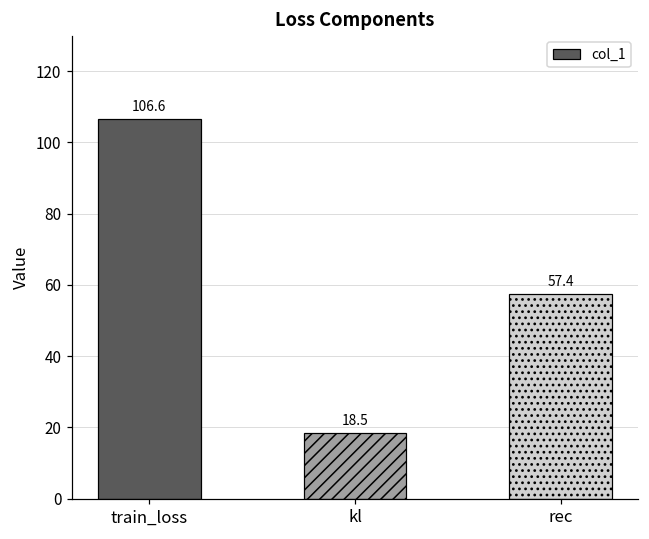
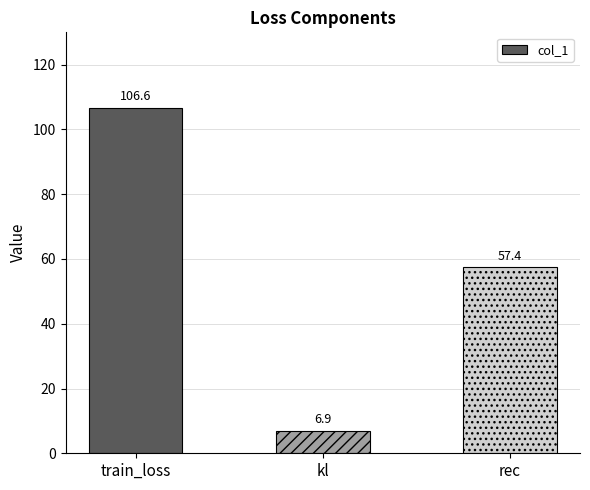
  {
    "train_loss": 106.6,
-   "kl": 18.5,
+   "kl": 6.9,
    "rec": 57.4
  }
